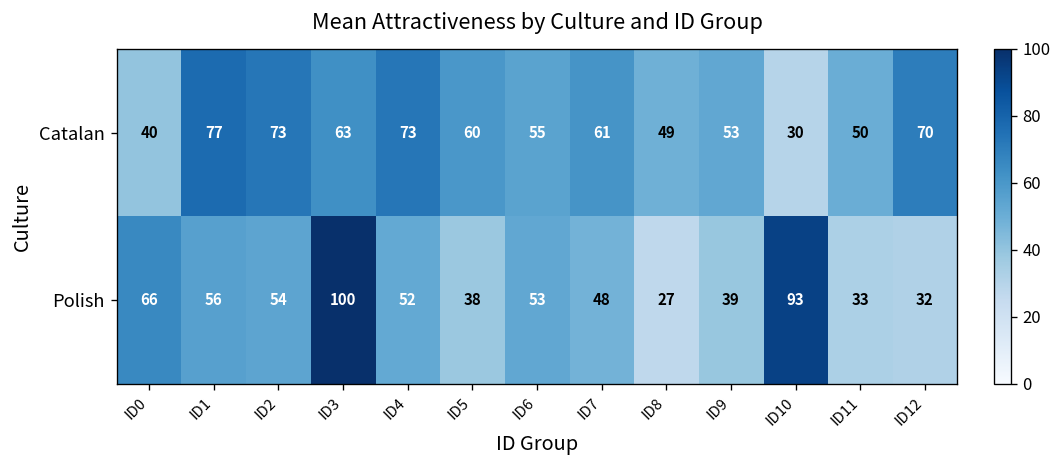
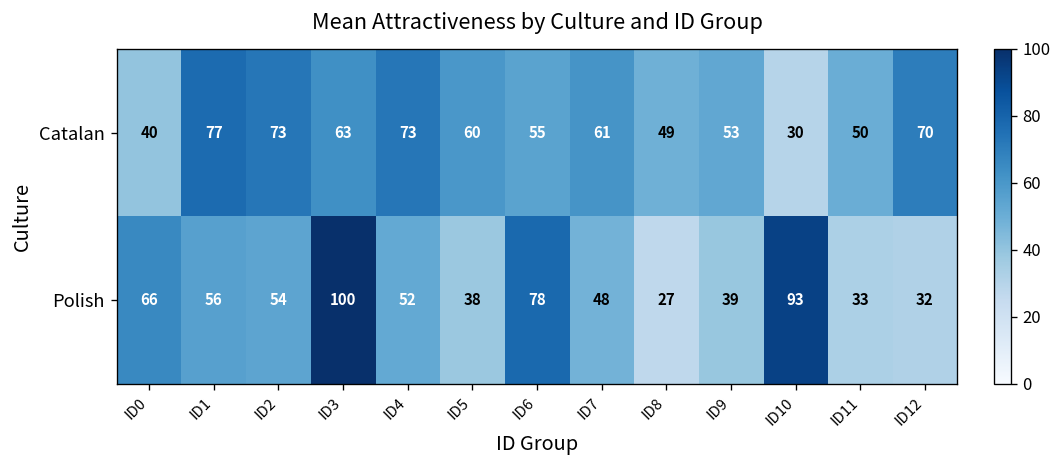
  {
    "Catalan": {
      "ID0": 40,
      "ID1": 77,
      "ID2": 73,
      "ID3": 63,
      "ID4": 73,
      "ID5": 60,
      "ID6": 55,
      "ID7": 61,
      "ID8": 49,
      "ID9": 53,
      "ID10": 30,
      "ID11": 50,
      "ID12": 70
    },
    "Polish": {
      "ID0": 66,
      "ID1": 56,
      "ID2": 54,
      "ID3": 100,
      "ID4": 52,
      "ID5": 38,
-     "ID6": 53,
+     "ID6": 78,
      "ID7": 48,
      "ID8": 27,
      "ID9": 39,
      "ID10": 93,
      "ID11": 33,
      "ID12": 32
    }
  }
